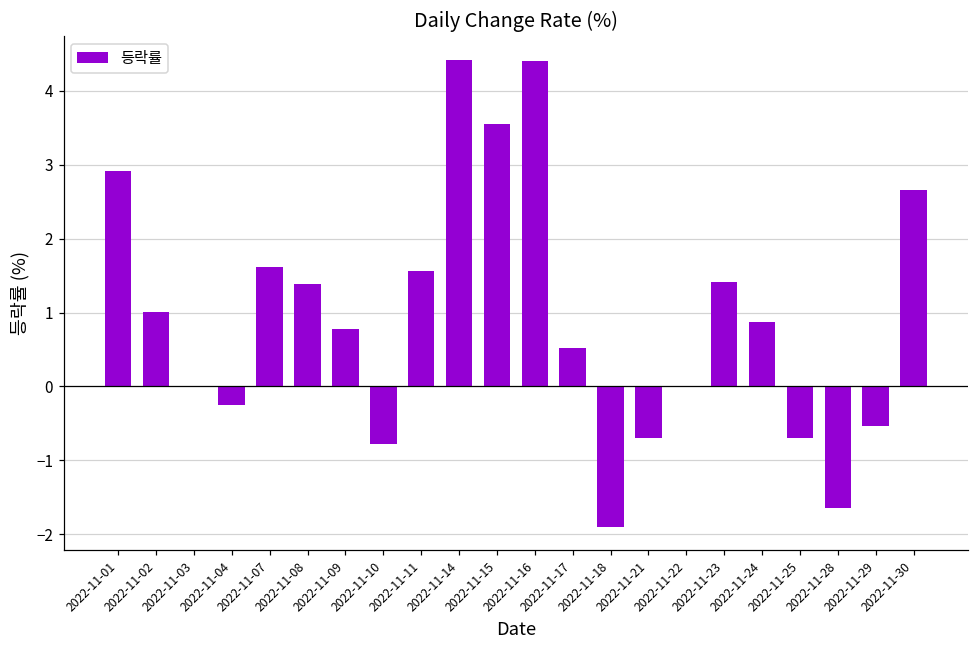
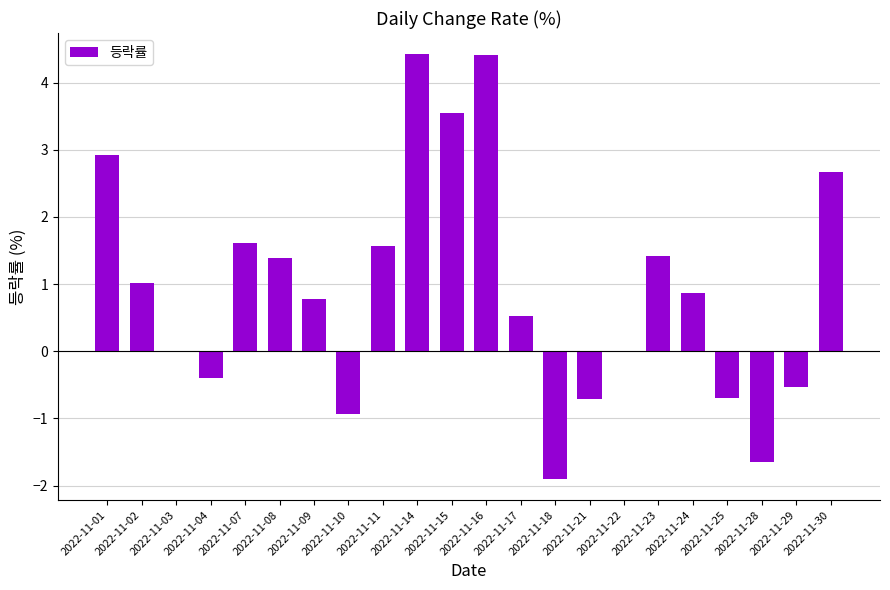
  {
    "2022-11-01": 2.9,
    "2022-11-02": 1.0,
    "2022-11-03": 0.0,
-   "2022-11-04": -0.2,
+   "2022-11-04": -0.4,
    "2022-11-07": 1.6,
    "2022-11-08": 1.4,
    "2022-11-09": 0.8,
-   "2022-11-10": -0.8,
+   "2022-11-10": -0.9,
    "2022-11-11": 1.6,
    "2022-11-14": 4.4,
    "2022-11-15": 3.5,
    "2022-11-16": 4.4,
    "2022-11-17": 0.5,
    "2022-11-18": -1.9,
    "2022-11-21": -0.7,
    "2022-11-22": 0.0,
    "2022-11-23": 1.4,
    "2022-11-24": 0.9,
    "2022-11-25": -0.7,
    "2022-11-28": -1.6,
    "2022-11-29": -0.5,
    "2022-11-30": 2.7
  }
